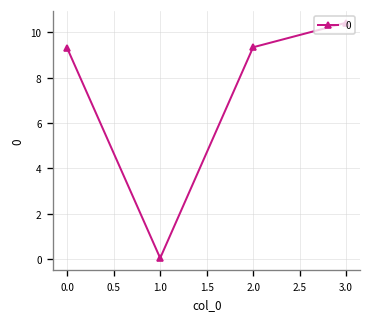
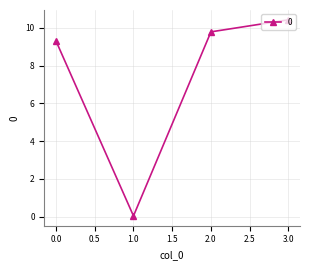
  {
    "0.0": 9.3,
    "1.0": 0.0,
-   "2.0": 9.3
+   "2.0": 9.8
  }
